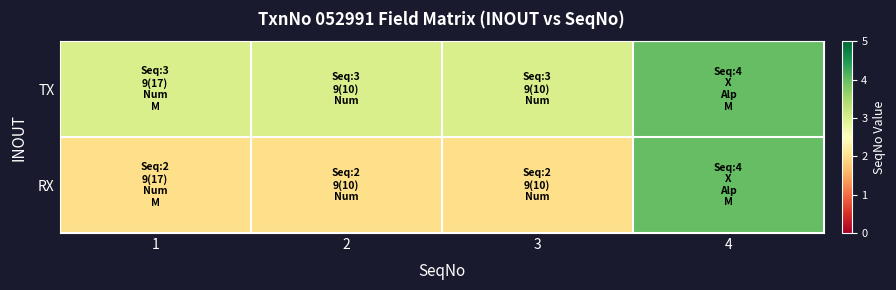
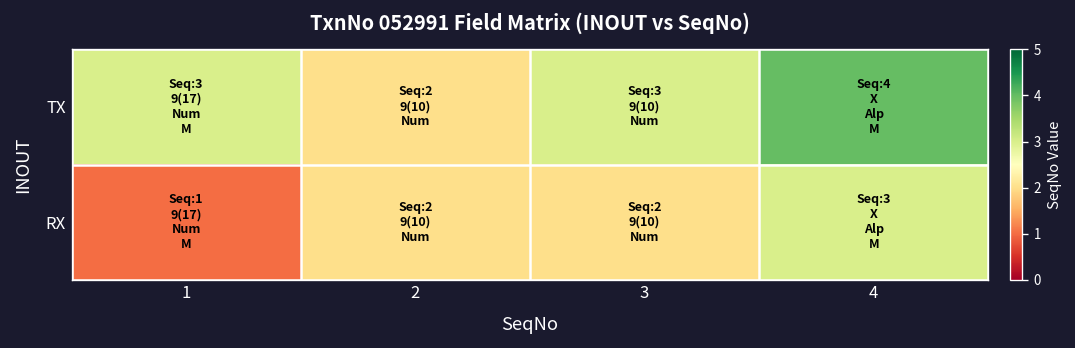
  {
    "TX": {
-     "2": 3,
+     "2": 2,
      "4": 4
    },
    "RX": {
-     "1": 2,
-     "4": 4
+     "1": 1,
+     "4": 3
    }
  }
